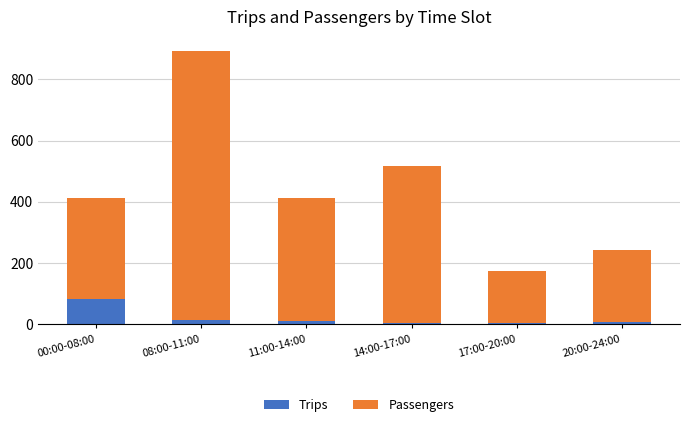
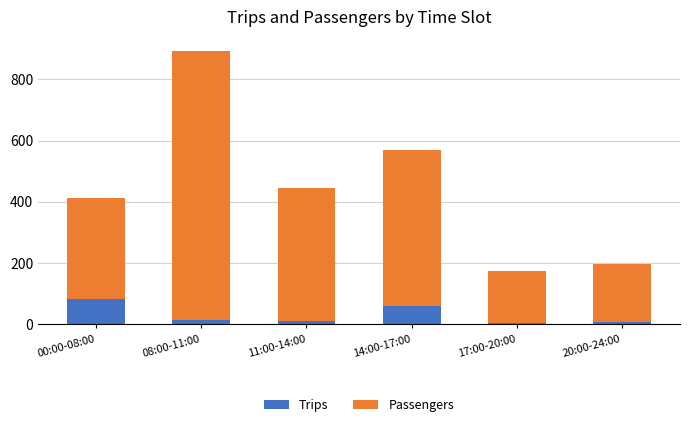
  {
    "Trips": {
      "00:00-08:00": 80,
      "08:00-11:00": 20,
      "11:00-14:00": 10,
-     "14:00-17:00": 10
+     "14:00-17:00": 60
    },
    "Passengers": {
      "00:00-08:00": 330,
      "08:00-11:00": 880,
-     "11:00-14:00": 400,
+     "11:00-14:00": 440,
      "14:00-17:00": 510,
      "17:00-20:00": 170,
-     "20:00-24:00": 230
+     "20:00-24:00": 190
    }
  }
